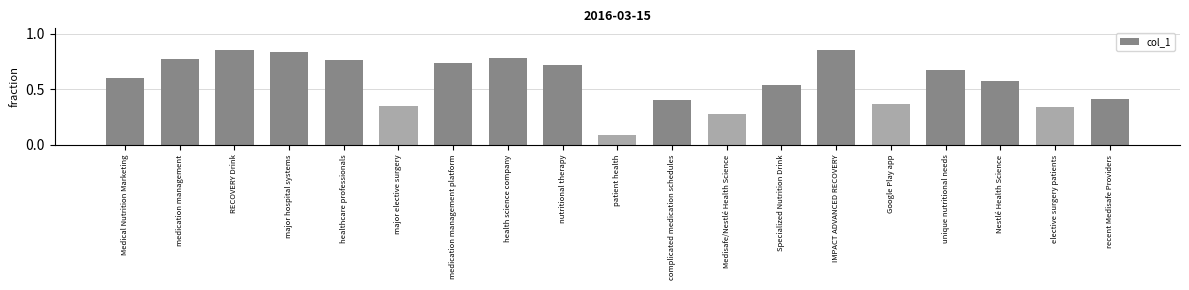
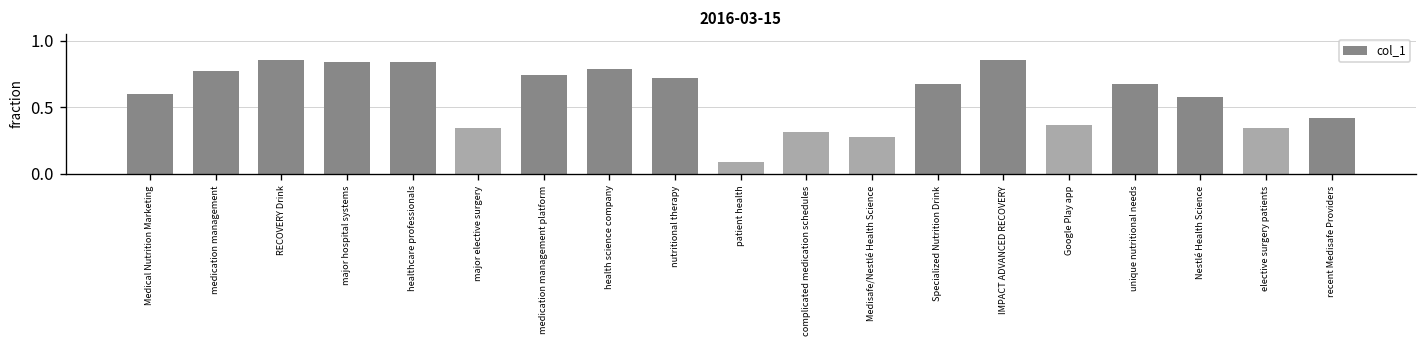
  {
    "Medical Nutrition Marketing": 0.60,
    "medication management": 0.77,
    "RECOVERY Drink": 0.86,
    "major hospital systems": 0.84,
-   "healthcare professionals": 0.77,
+   "healthcare professionals": 0.84,
    "major elective surgery": 0.35,
    "medication management platform": 0.74,
    "health science company": 0.79,
    "nutritional therapy": 0.72,
    "patient health": 0.09,
-   "complicated medication schedules": 0.41,
+   "complicated medication schedules": 0.31,
    "Medisafe/Nestlé Health Science": 0.28,
-   "Specialized Nutrition Drink": 0.54,
+   "Specialized Nutrition Drink": 0.68,
    "IMPACT ADVANCED RECOVERY": 0.86,
    "Google Play app": 0.37,
    "unique nutritional needs": 0.68,
    "Nestlé Health Science": 0.58,
    "elective surgery patients": 0.34,
    "recent Medisafe Providers": 0.42
  }
